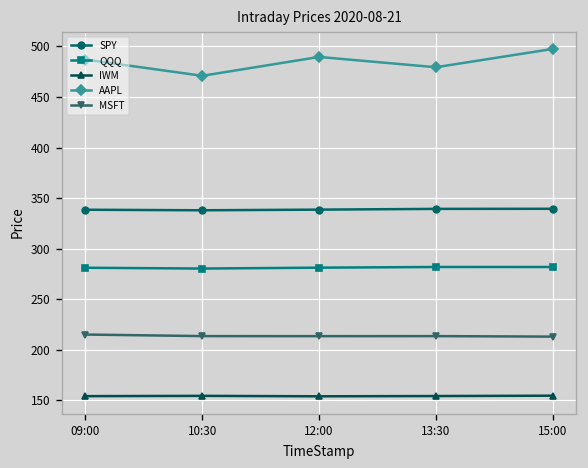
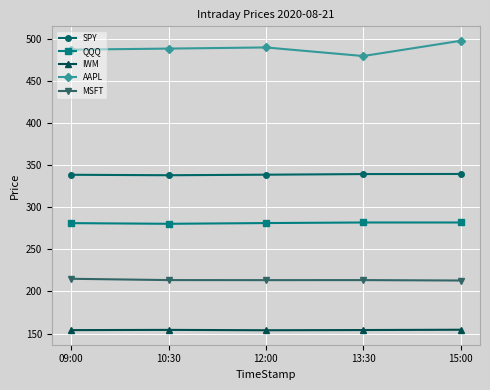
  {
    "AAPL": {
-     "10:30": 470,
+     "10:30": 490,
      "12:00": 490,
      "13:30": 480,
      "15:00": 500
    }
  }
